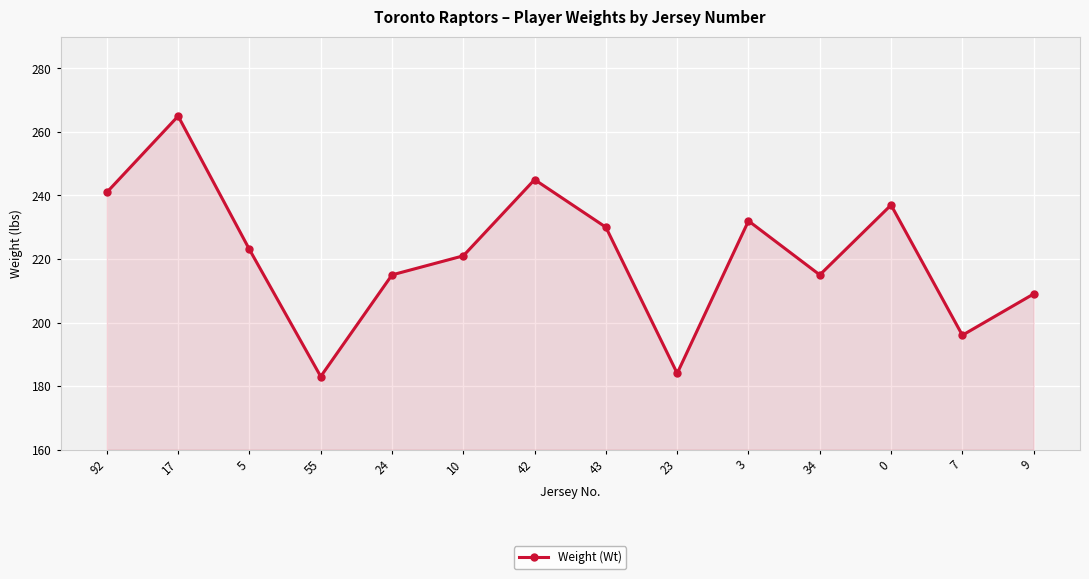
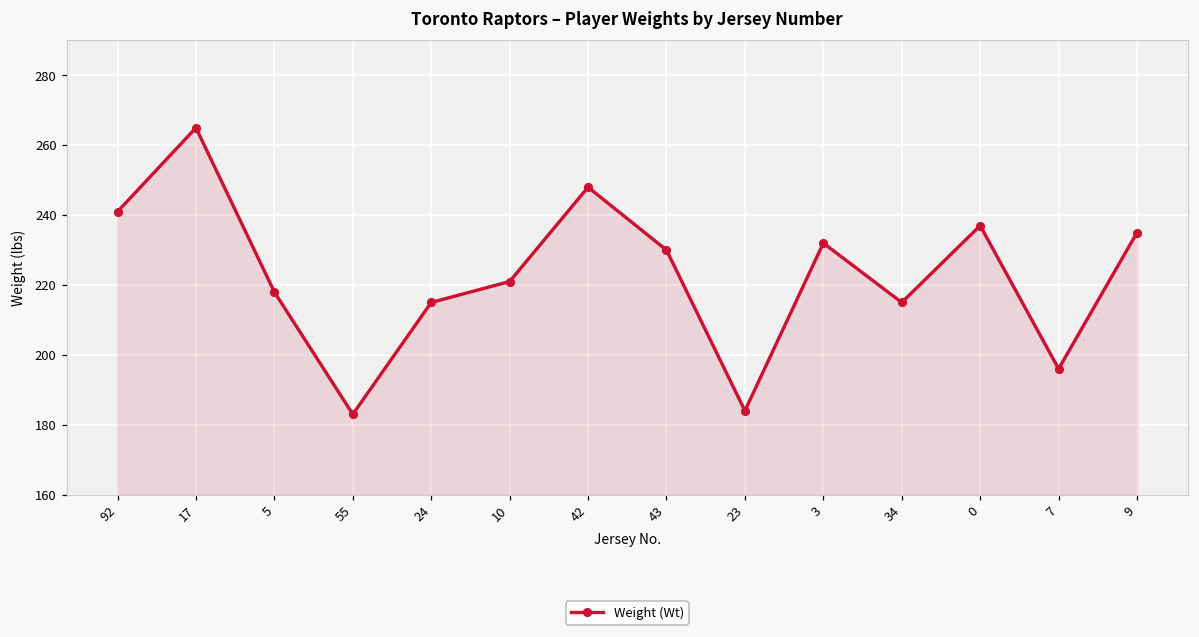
  {
    "92": 241,
    "17": 265,
-   "5": 223,
+   "5": 218,
    "55": 183,
    "24": 215,
    "10": 221,
-   "42": 245,
+   "42": 248,
    "43": 230,
    "23": 184,
    "3": 232,
    "34": 215,
    "0": 237,
    "7": 196,
-   "9": 209
+   "9": 235
  }
